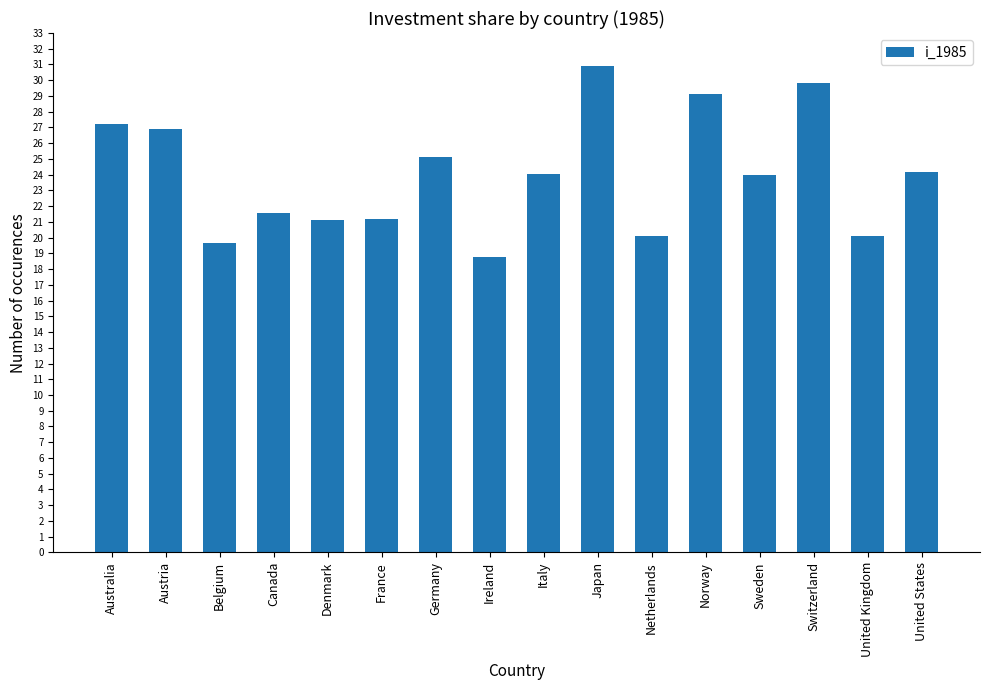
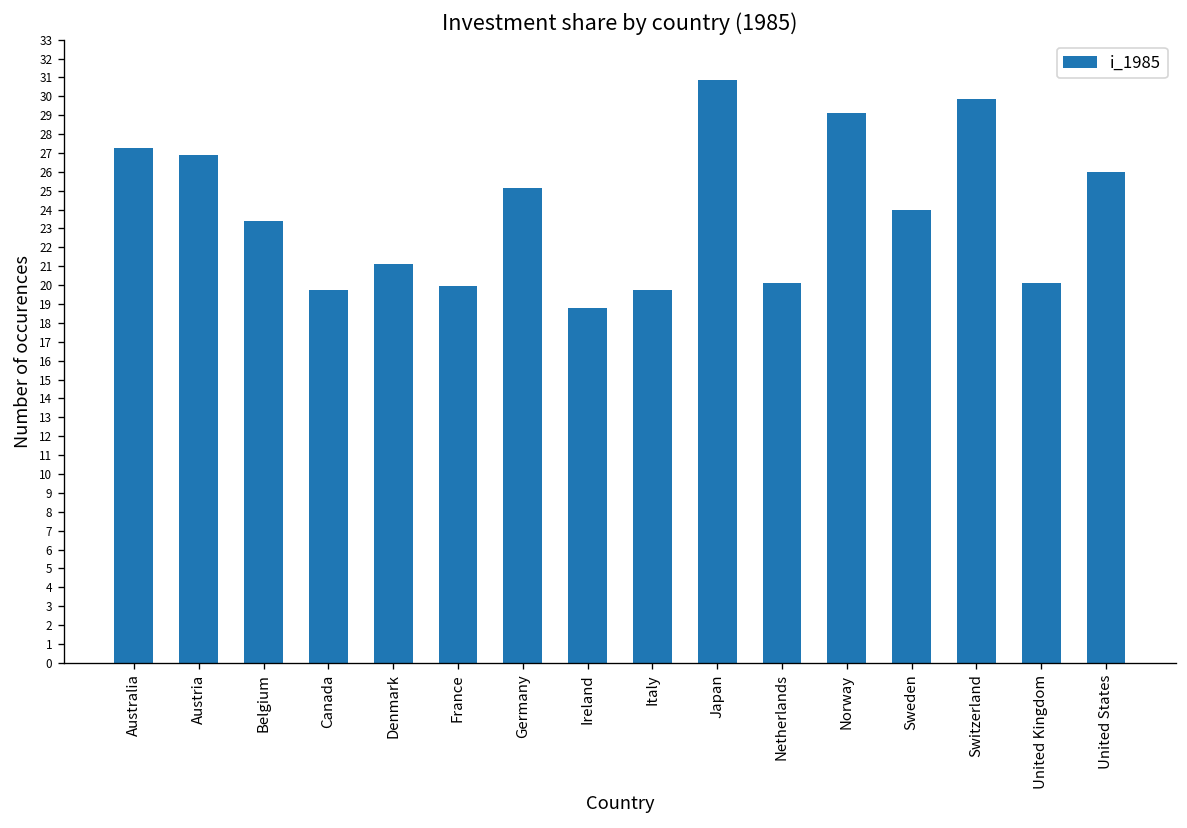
  {
    "Australia": 27.2,
    "Austria": 26.9,
-   "Belgium": 19.7,
-   "Canada": 21.5,
+   "Belgium": 23.4,
+   "Canada": 19.7,
    "Denmark": 21.1,
-   "France": 21.2,
+   "France": 19.9,
    "Germany": 25.1,
    "Ireland": 18.8,
-   "Italy": 24.0,
+   "Italy": 19.8,
    "Japan": 30.9,
    "Netherlands": 20.1,
    "Norway": 29.1,
    "Sweden": 24.0,
    "Switzerland": 29.8,
    "United Kingdom": 20.1,
-   "United States": 24.2
+   "United States": 26.0
  }
